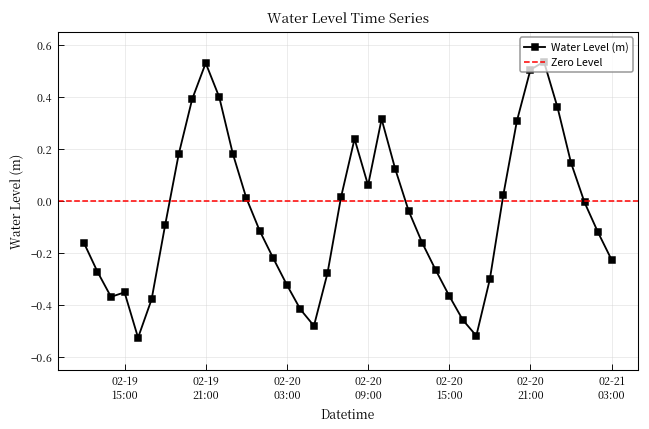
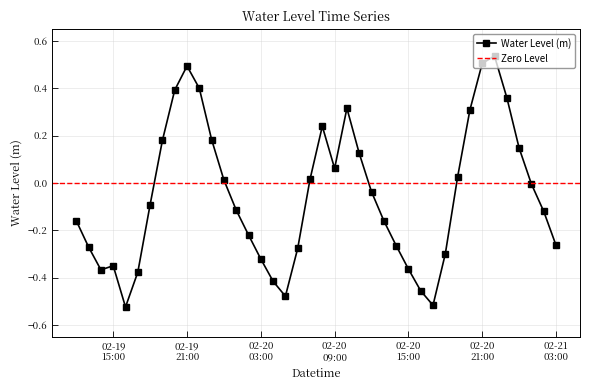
  {
    "02-19 15:00": -0.35,
-   "02-19 21:00": 0.53,
+   "02-19 21:00": 0.49,
    "02-20 03:00": -0.32,
    "02-20 09:00": 0.06,
    "02-20 15:00": -0.36,
-   "02-21 03:00": -0.23
+   "02-21 03:00": -0.26
  }
